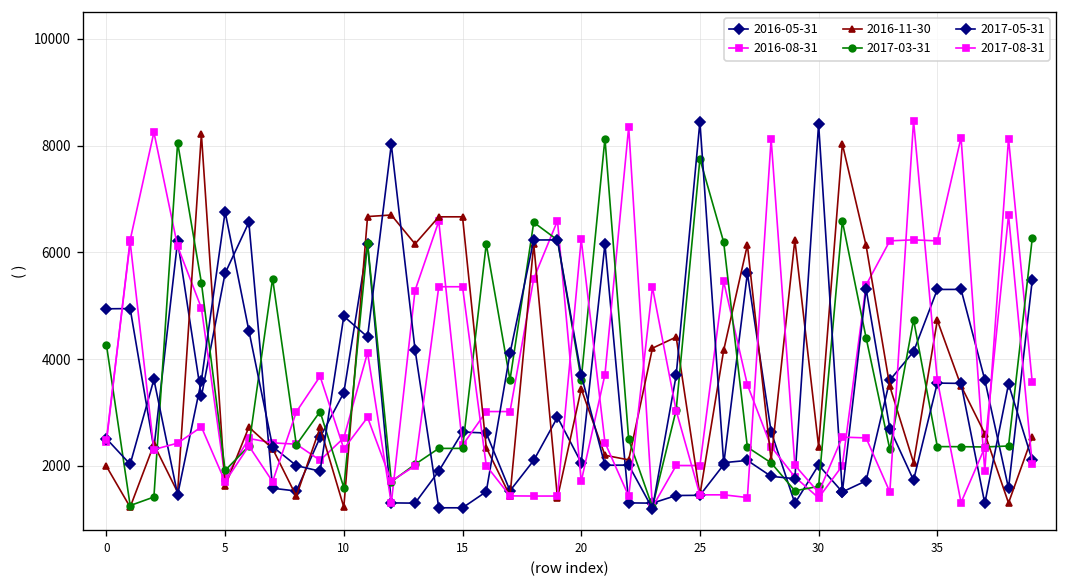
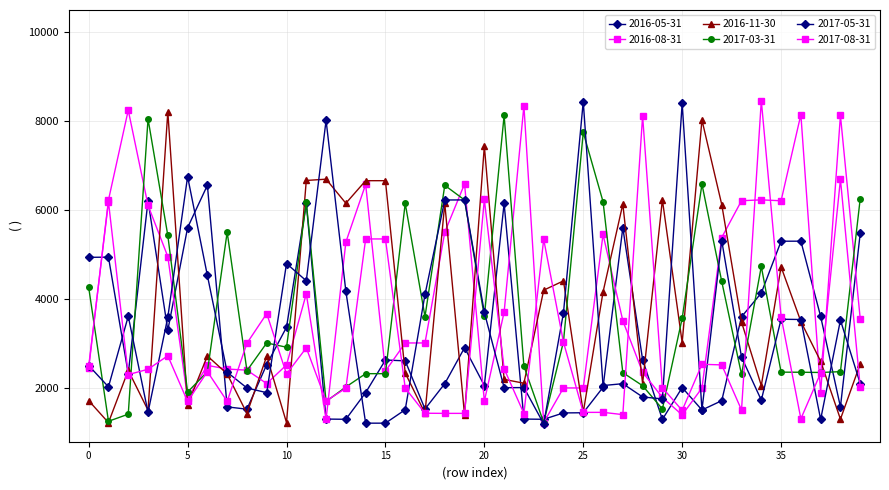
  {
    "2016-11-30": {
-     "0": 2000,
+     "0": 1700,
      "5": 1600,
      "10": 1200,
      "15": 6700,
-     "20": 3400,
-     "30": 2400,
+     "20": 7400,
+     "30": 3000,
      "35": 4700
    },
    "2017-03-31": {
      "0": 4300,
      "5": 1900,
-     "10": 1600,
+     "10": 2900,
      "15": 2300,
      "20": 3600,
      "25": 7800,
-     "30": 1600,
+     "30": 3600,
      "35": 2400
    }
  }
